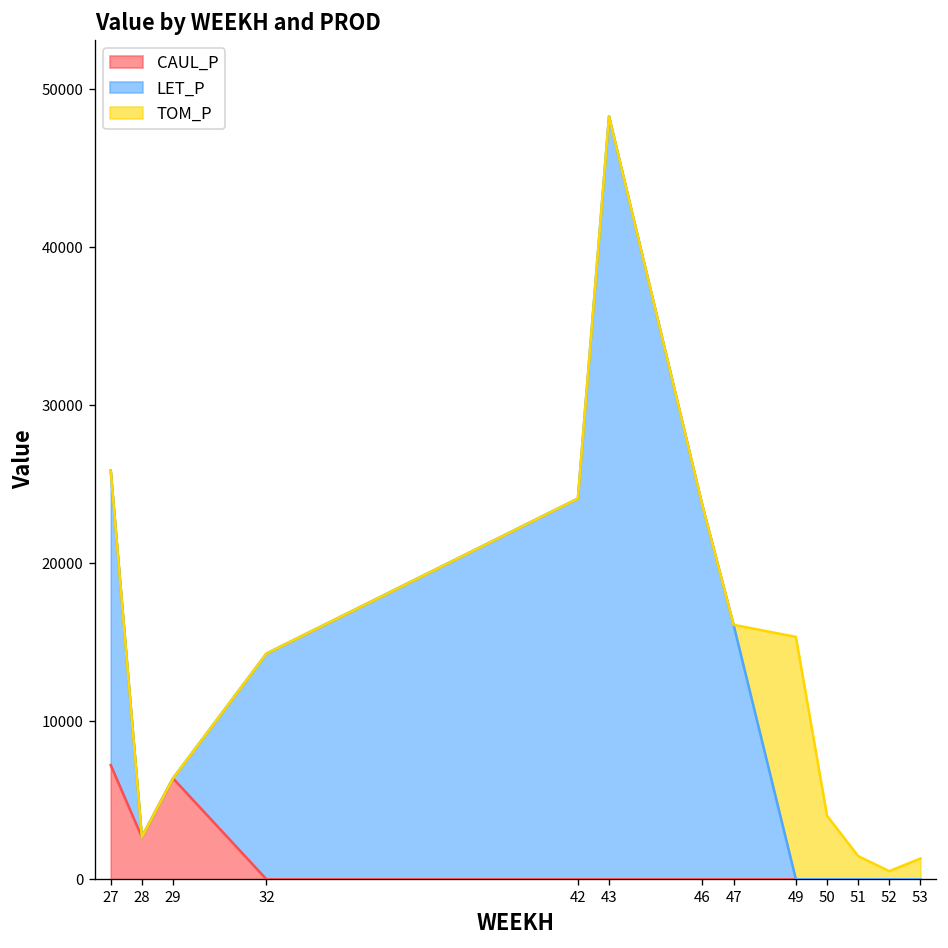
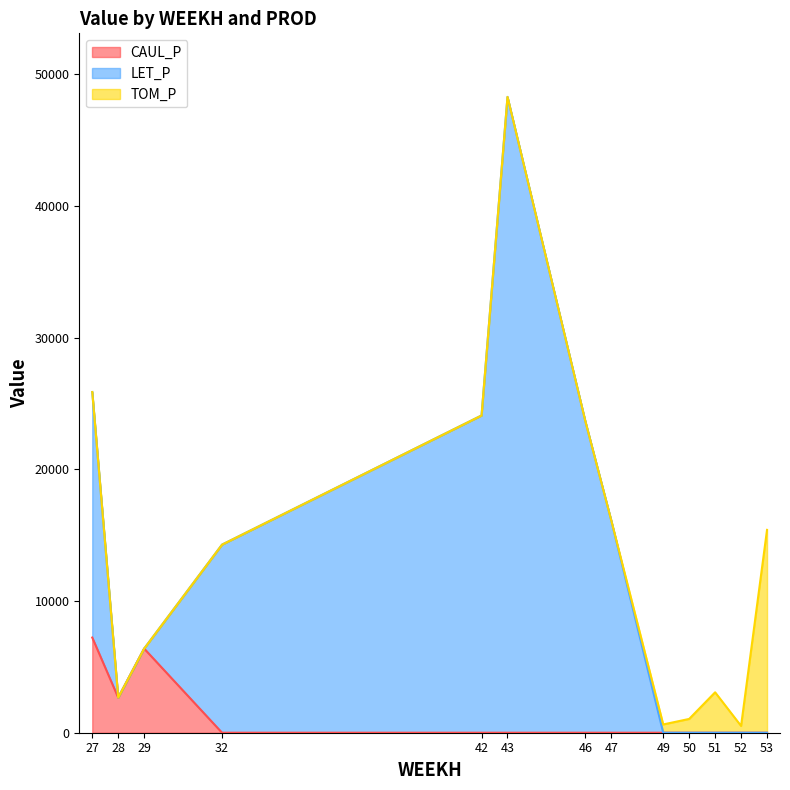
  {
    "CAUL_P": {
      "27": 7200,
      "32": 0,
      "42": 0,
      "43": 0,
      "46": 0,
      "47": 0
    },
    "TOM_P": {
-     "49": 15300,
-     "50": 4000,
-     "51": 1500,
+     "49": 600,
+     "50": 1000,
+     "51": 3100,
      "52": 500,
-     "53": 1300
+     "53": 15400
    }
  }
